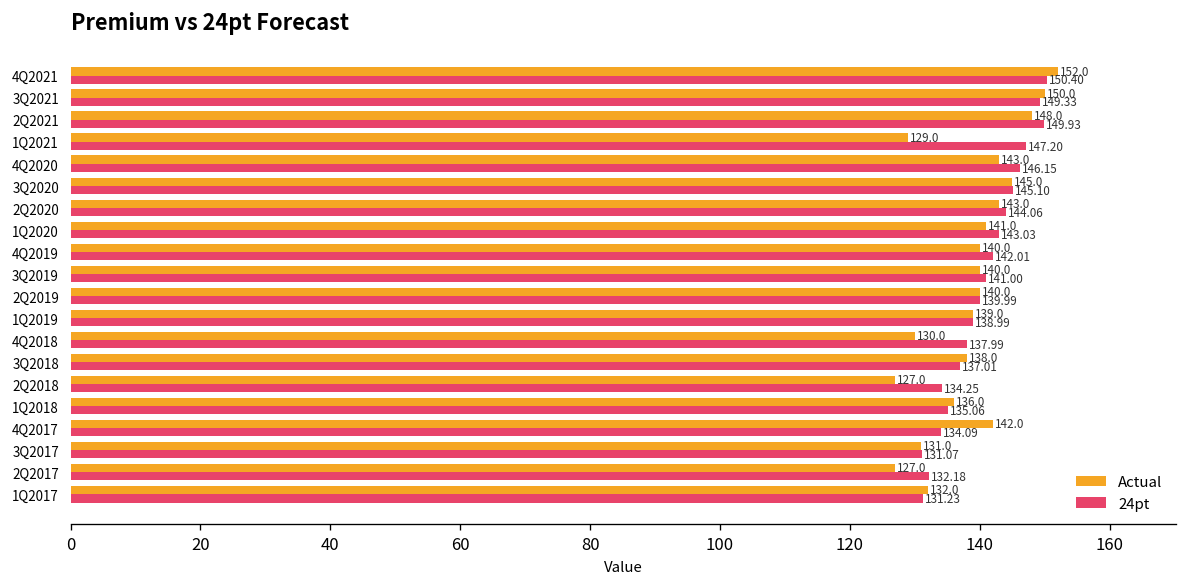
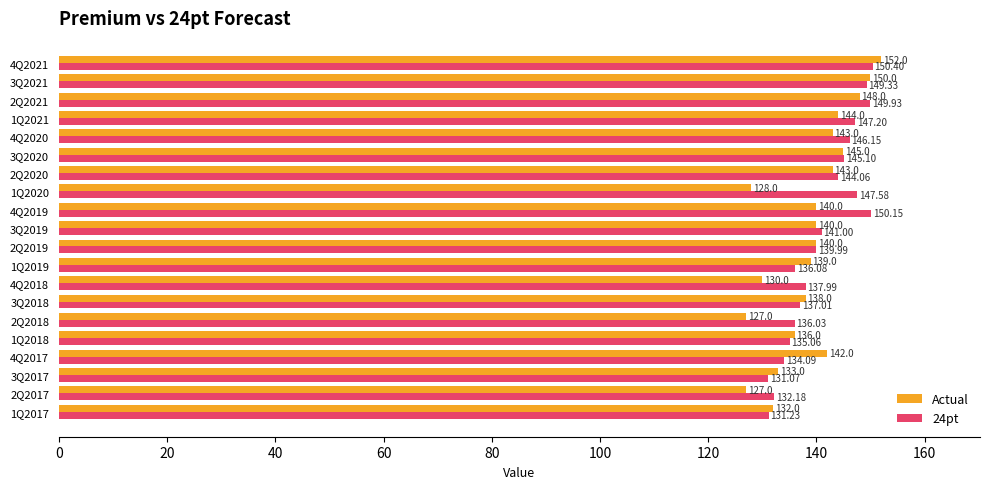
  {
    "Actual": {
-     "1Q2021": 129.0,
+     "1Q2021": 144.0,
      "4Q2020": 143.0,
-     "1Q2020": 141.0,
+     "1Q2020": 128.0,
      "4Q2019": 140.0,
      "4Q2018": 130.0,
      "2Q2018": 127.0,
      "4Q2017": 142.0,
-     "3Q2017": 131.0,
+     "3Q2017": 133.0,
      "2Q2017": 127.0
    },
    "24pt": {
      "2Q2021": 149.93,
      "1Q2021": 147.20,
      "4Q2020": 146.15,
-     "1Q2020": 143.03,
-     "4Q2019": 142.01,
-     "1Q2019": 138.99,
+     "1Q2020": 147.58,
+     "4Q2019": 150.15,
+     "1Q2019": 136.08,
      "4Q2018": 137.99,
-     "2Q2018": 134.25,
+     "2Q2018": 136.03,
      "4Q2017": 134.09,
      "2Q2017": 132.18
    }
  }
